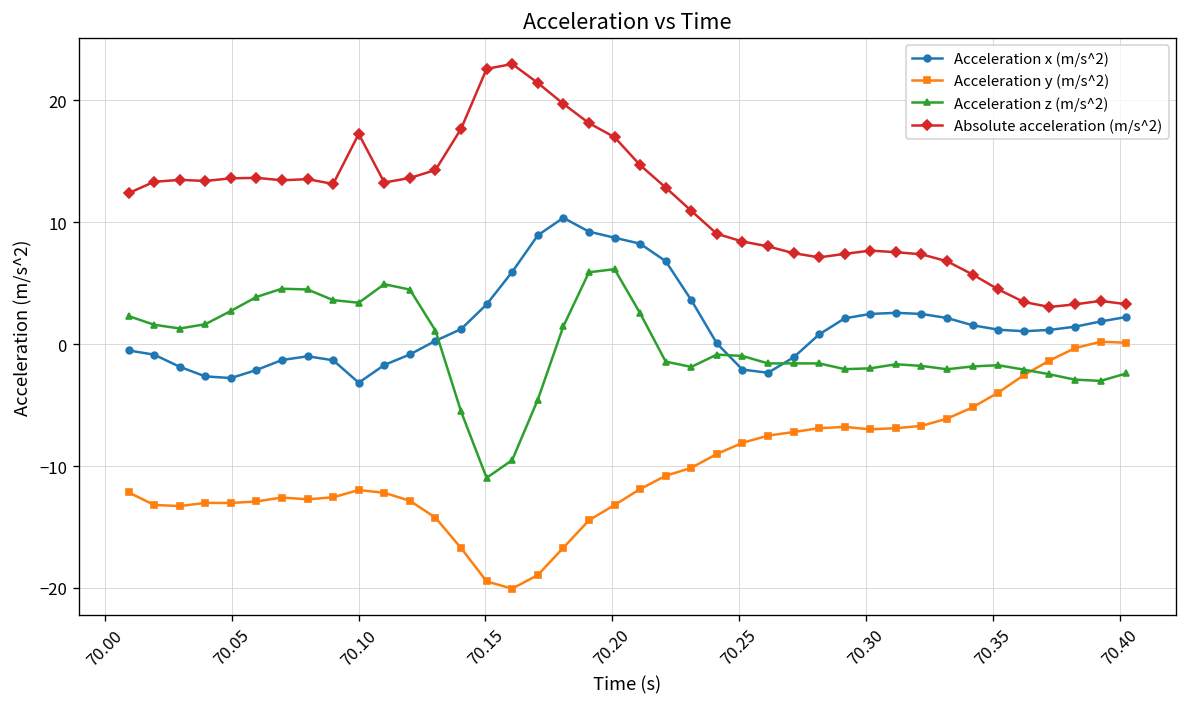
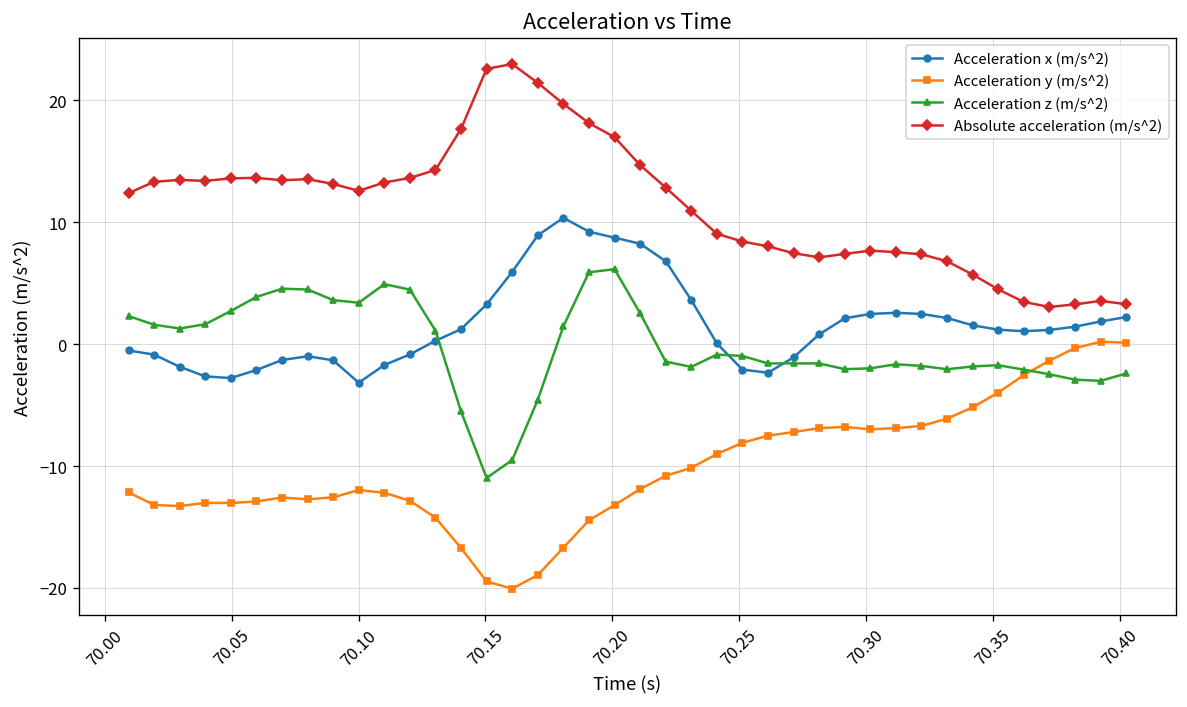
  {
    "Acceleration x (m/s^2)": {
      "70.10": -3.2
    },
    "Acceleration y (m/s^2)": {
      "70.10": -12.0
    },
    "Acceleration z (m/s^2)": {
      "70.10": 3.4
    },
    "Absolute acceleration (m/s^2)": {
-     "70.10": 17.2
+     "70.10": 12.6
    }
  }
